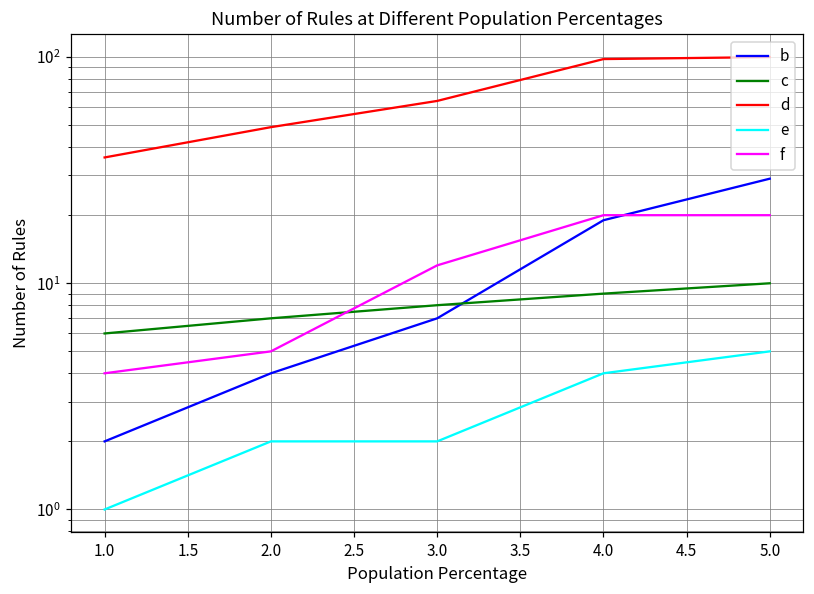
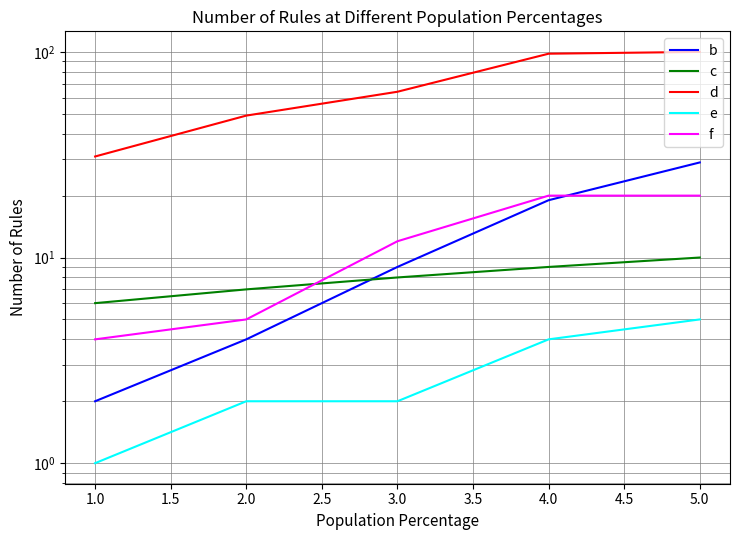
  {
    "b": {
      "1.0": 2,
      "2.0": 4,
-     "3.0": 7,
+     "3.0": 9,
      "4.0": 19,
      "5.0": 29
    },
    "c": {
      "1.0": 6,
      "2.0": 7,
      "3.0": 8,
      "4.0": 9,
      "5.0": 10
    },
    "d": {
-     "1.0": 36,
+     "1.0": 31,
      "2.0": 49,
      "3.0": 64,
      "4.0": 100
    },
    "e": {
      "1.0": 1,
      "2.0": 2,
      "3.0": 2,
      "4.0": 4,
      "5.0": 5
    },
    "f": {
      "1.0": 4,
      "2.0": 5,
      "3.0": 12,
      "4.0": 20,
      "5.0": 20
    }
  }
